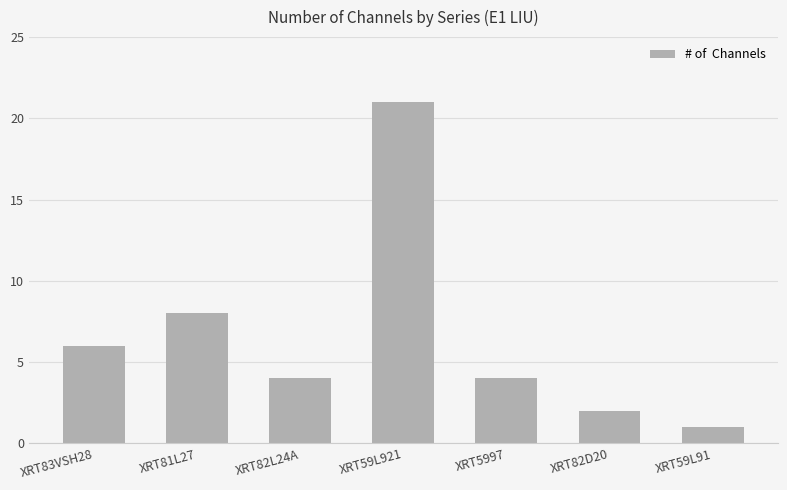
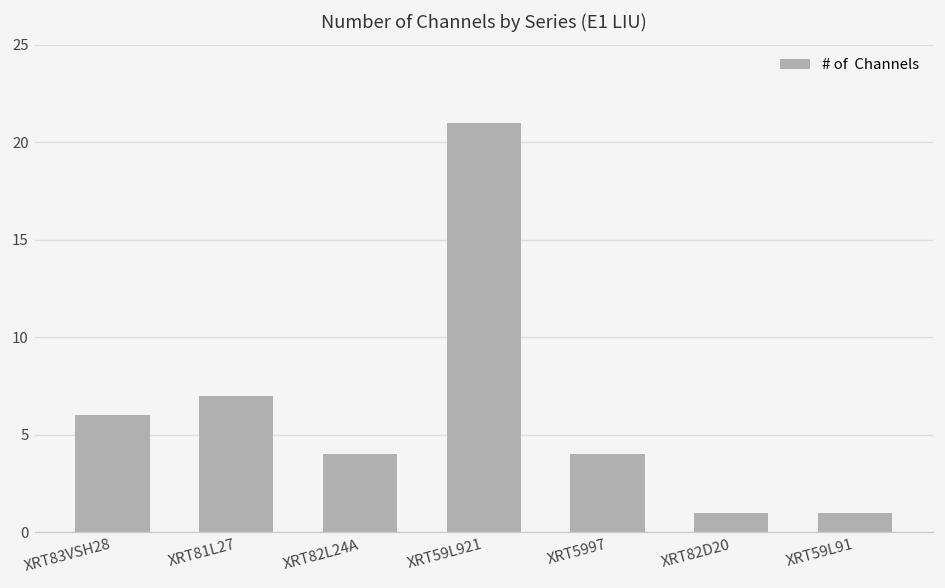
  {
    "XRT83VSH28": 6,
-   "XRT81L27": 8,
+   "XRT81L27": 7,
    "XRT82L24A": 4,
    "XRT59L921": 21,
    "XRT5997": 4,
-   "XRT82D20": 2,
+   "XRT82D20": 1,
    "XRT59L91": 1
  }
